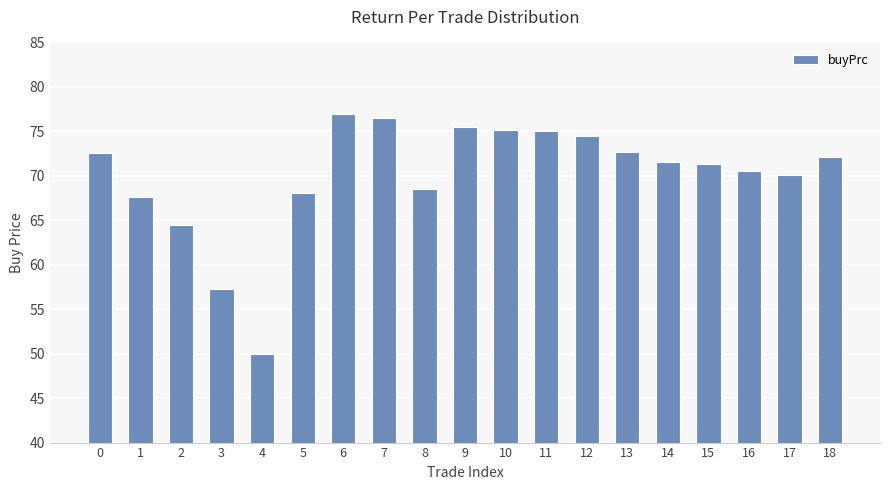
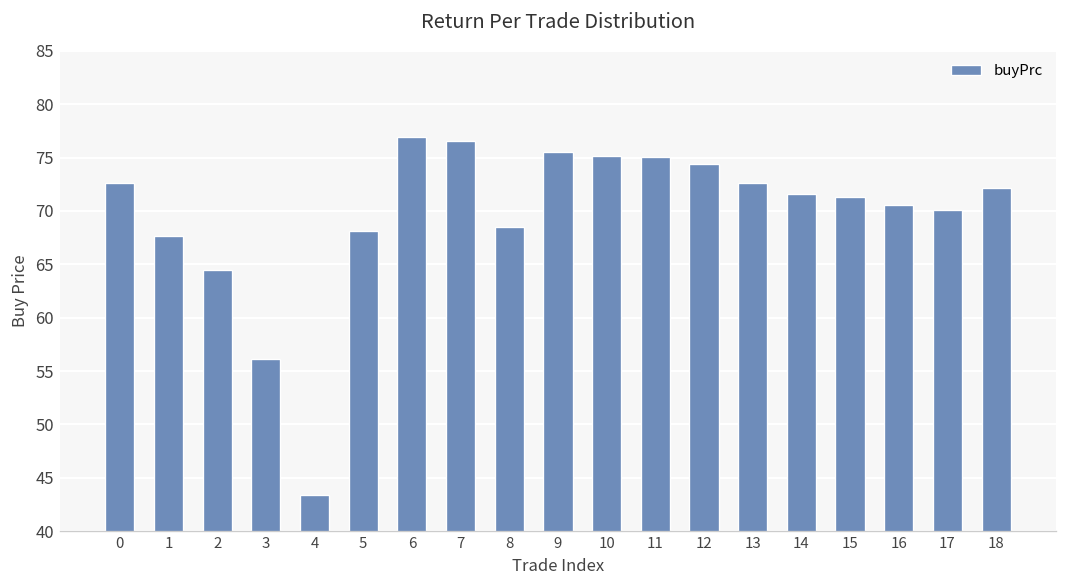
  {
    "0": 73,
    "1": 68,
    "2": 65,
-   "3": 57,
-   "4": 50,
+   "3": 56,
+   "4": 43,
    "5": 68,
    "6": 77,
    "7": 77,
    "8": 69,
    "9": 76,
    "10": 75,
    "11": 75,
    "12": 74,
    "13": 73,
    "14": 72,
    "15": 71,
    "16": 71,
    "17": 70,
    "18": 72
  }
